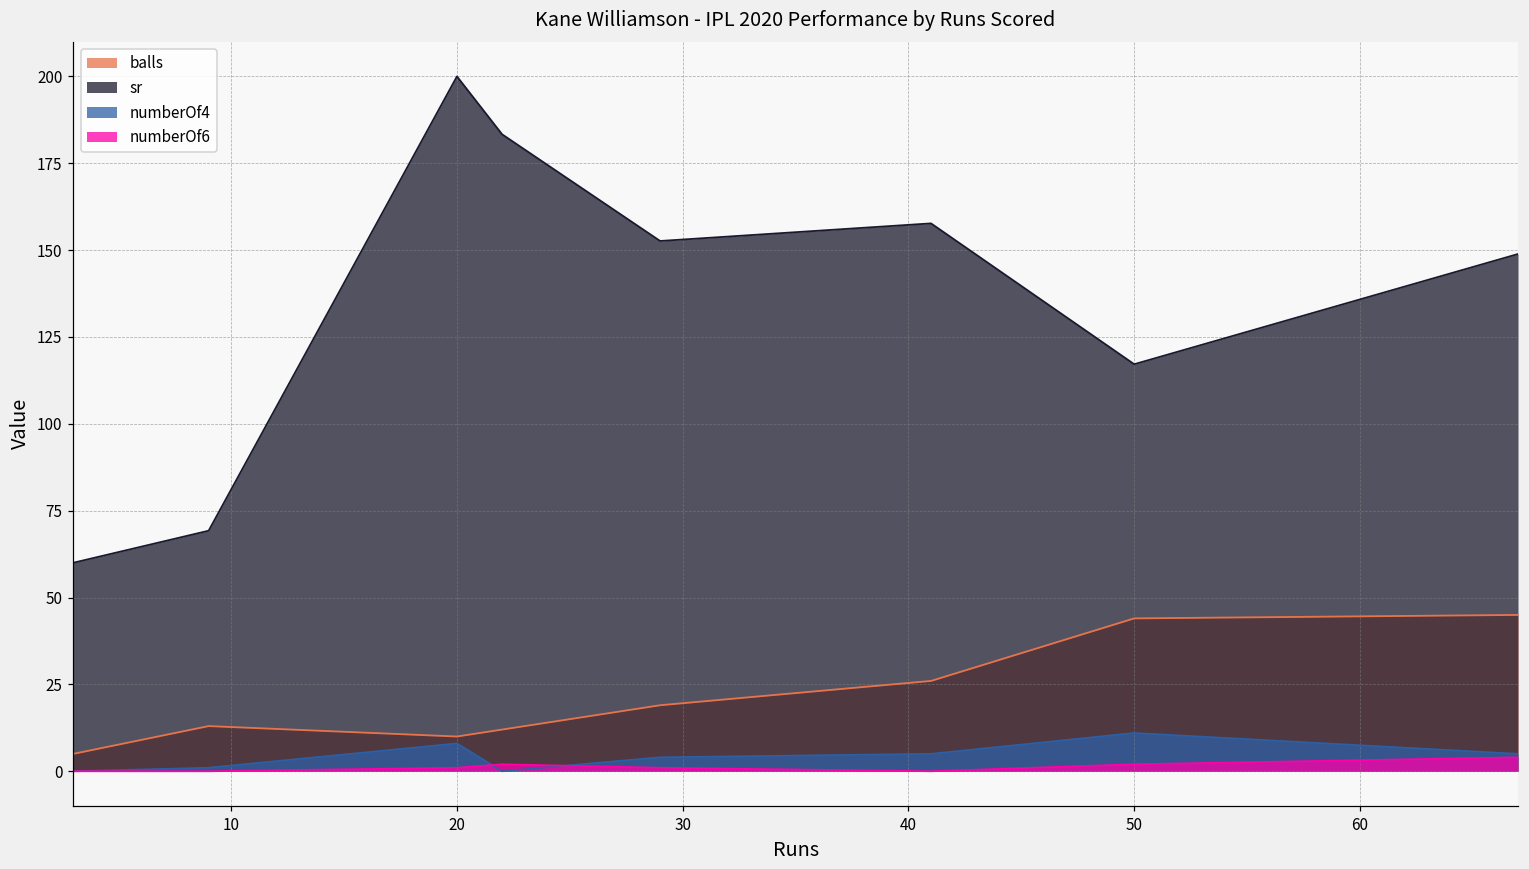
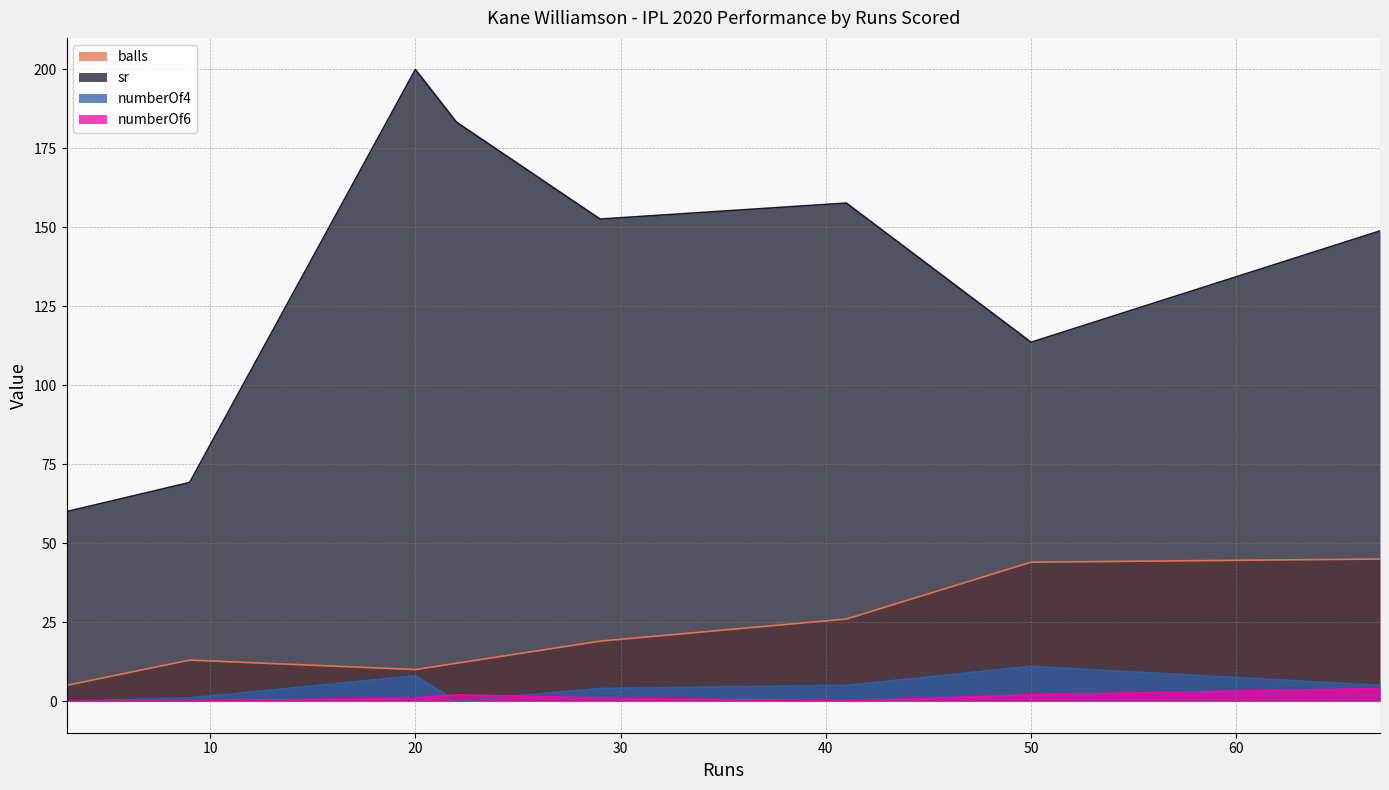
  {
    "balls": {
      "20": 10,
      "50": 44
    },
    "sr": {
      "20": 200,
-     "50": 117
+     "50": 114
    },
    "numberOf4": {
      "20": 8,
      "50": 11
    },
    "numberOf6": {
      "20": 1,
      "50": 2
    }
  }
